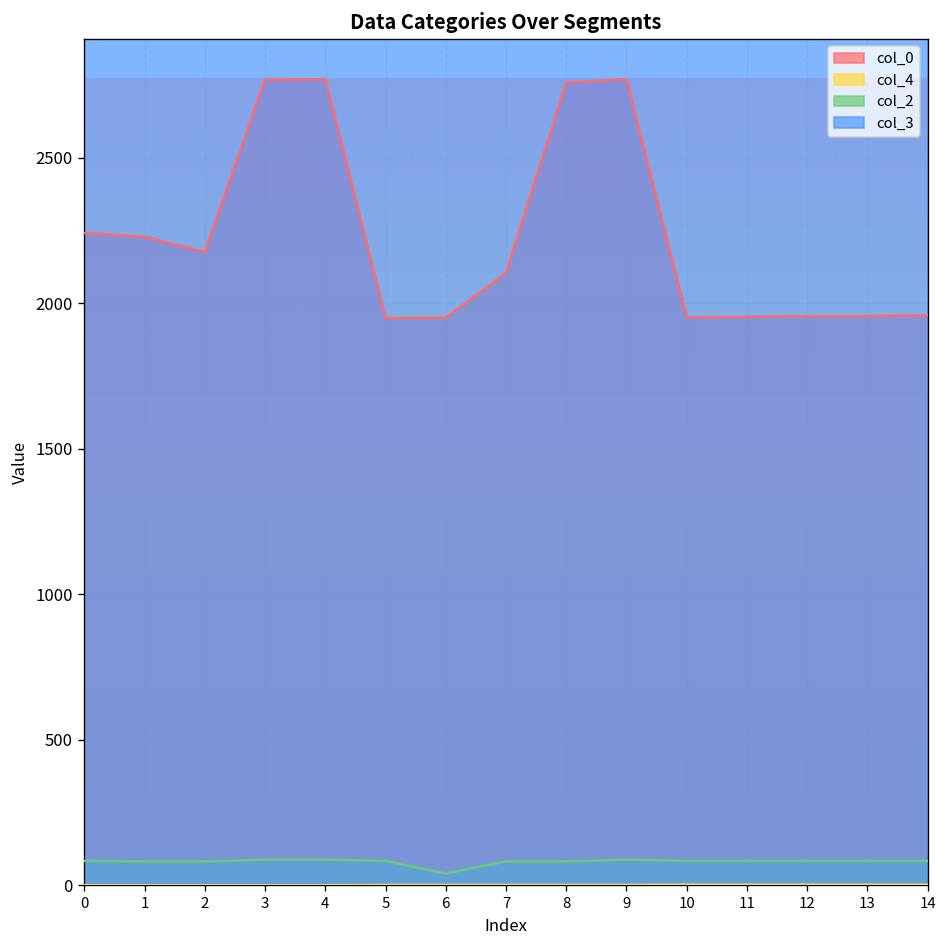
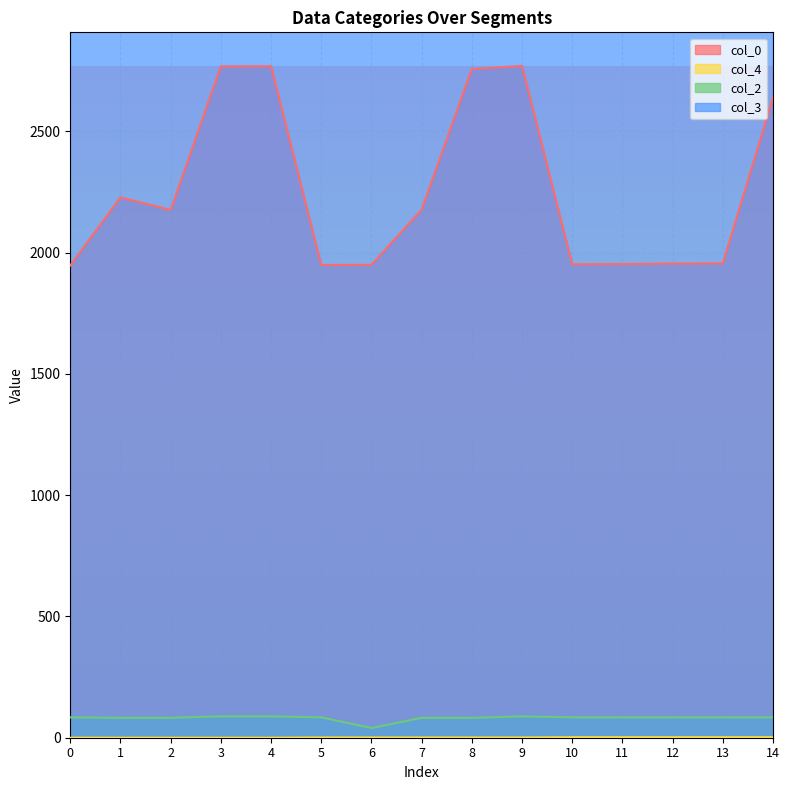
  {
    "col_0": {
-     "0": 2240,
+     "0": 1950,
      "1": 2230,
      "2": 2180,
      "3": 2770,
      "4": 2770,
      "5": 1950,
      "6": 1950,
-     "7": 2100,
+     "7": 2180,
      "8": 2760,
      "9": 2770,
      "10": 1950,
      "11": 1950,
      "12": 1960,
      "13": 1960,
-     "14": 1960
+     "14": 2640
    },
    "col_4": {
      "0": 0,
      "1": 0,
      "2": 0,
      "3": 0,
      "4": 0,
      "5": 0,
      "6": 0,
      "7": 0,
      "8": 0,
      "9": 0,
      "10": 0,
      "11": 0,
      "12": 0,
      "13": 0,
      "14": 0
    },
    "col_2": {
      "0": 80,
      "1": 80,
      "2": 80,
      "3": 90,
      "4": 90,
      "5": 80,
      "6": 40,
      "7": 80,
      "8": 80,
      "9": 90,
      "10": 80,
      "11": 80,
      "12": 80,
      "13": 80,
      "14": 80
    }
  }
